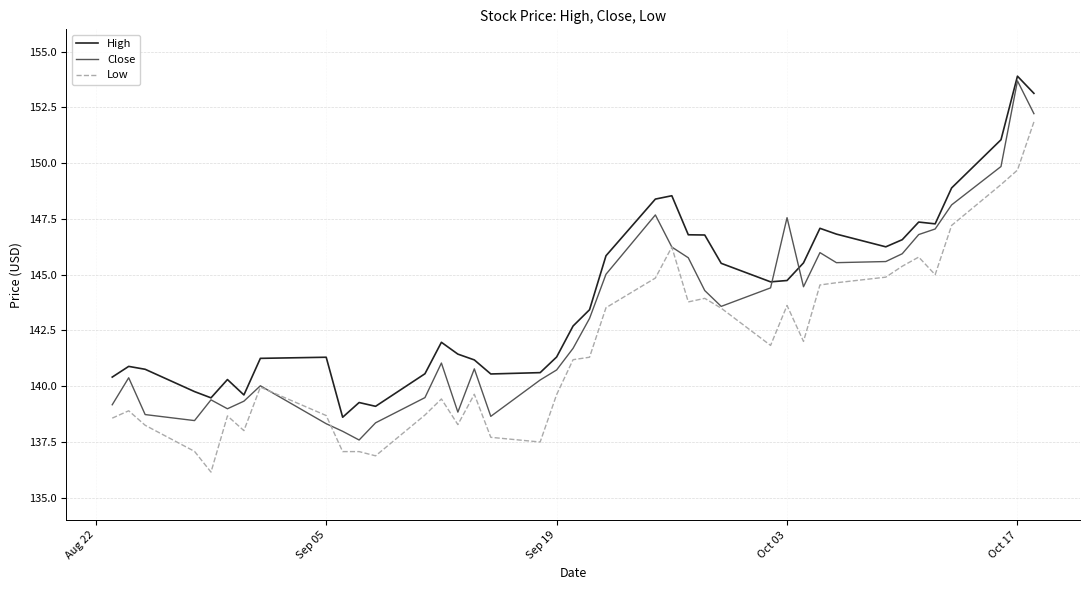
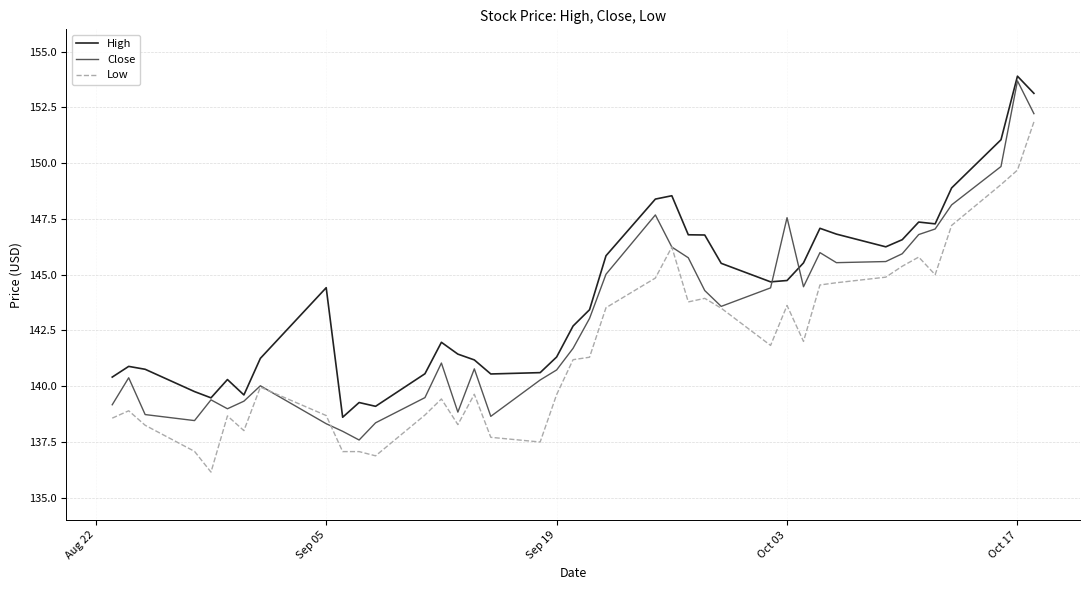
  {
    "High": {
-     "Sep 05": 141.3,
+     "Sep 05": 144.4,
      "Sep 19": 141.3,
      "Oct 03": 144.7,
      "Oct 17": 153.9
    },
    "Close": {
      "Sep 05": 138.3,
      "Sep 19": 140.7,
      "Oct 03": 147.6,
      "Oct 17": 153.7
    },
    "Low": {
      "Sep 05": 138.7,
      "Sep 19": 139.6,
      "Oct 03": 143.6,
      "Oct 17": 149.7
    }
  }
